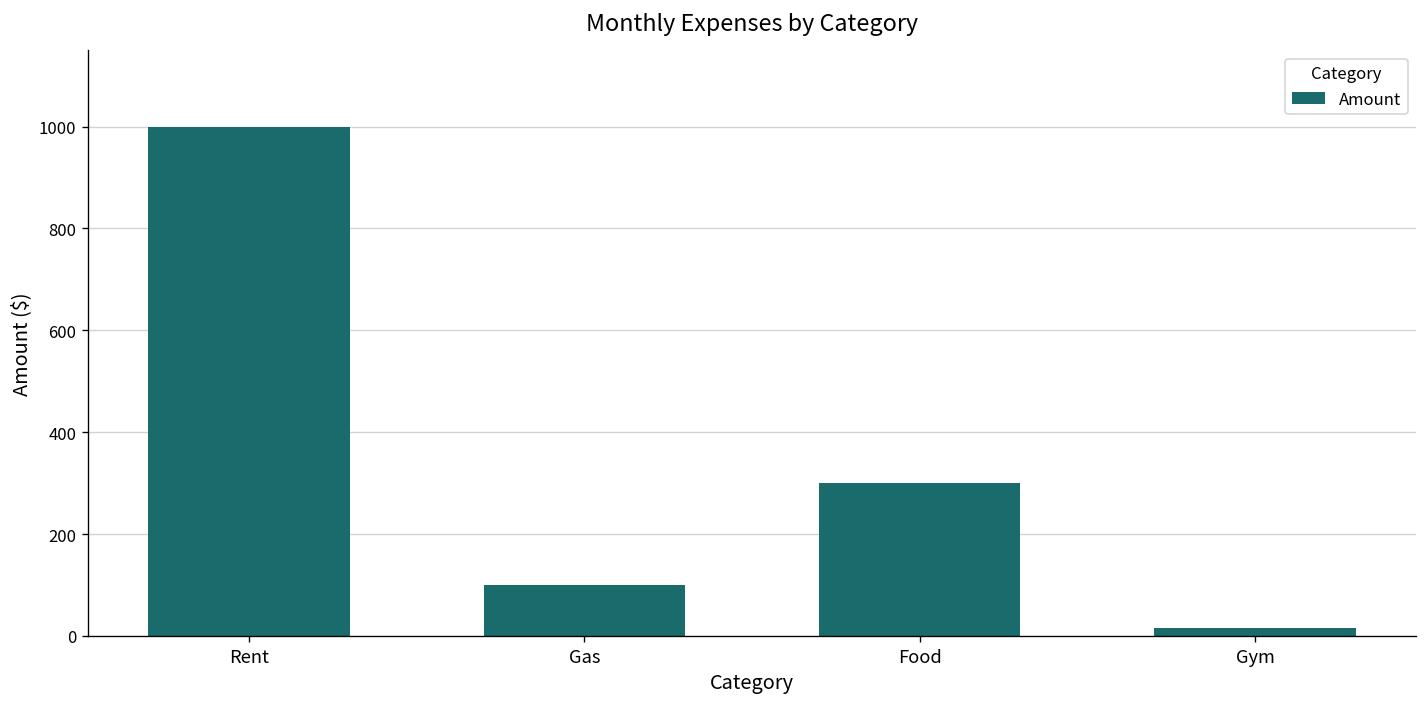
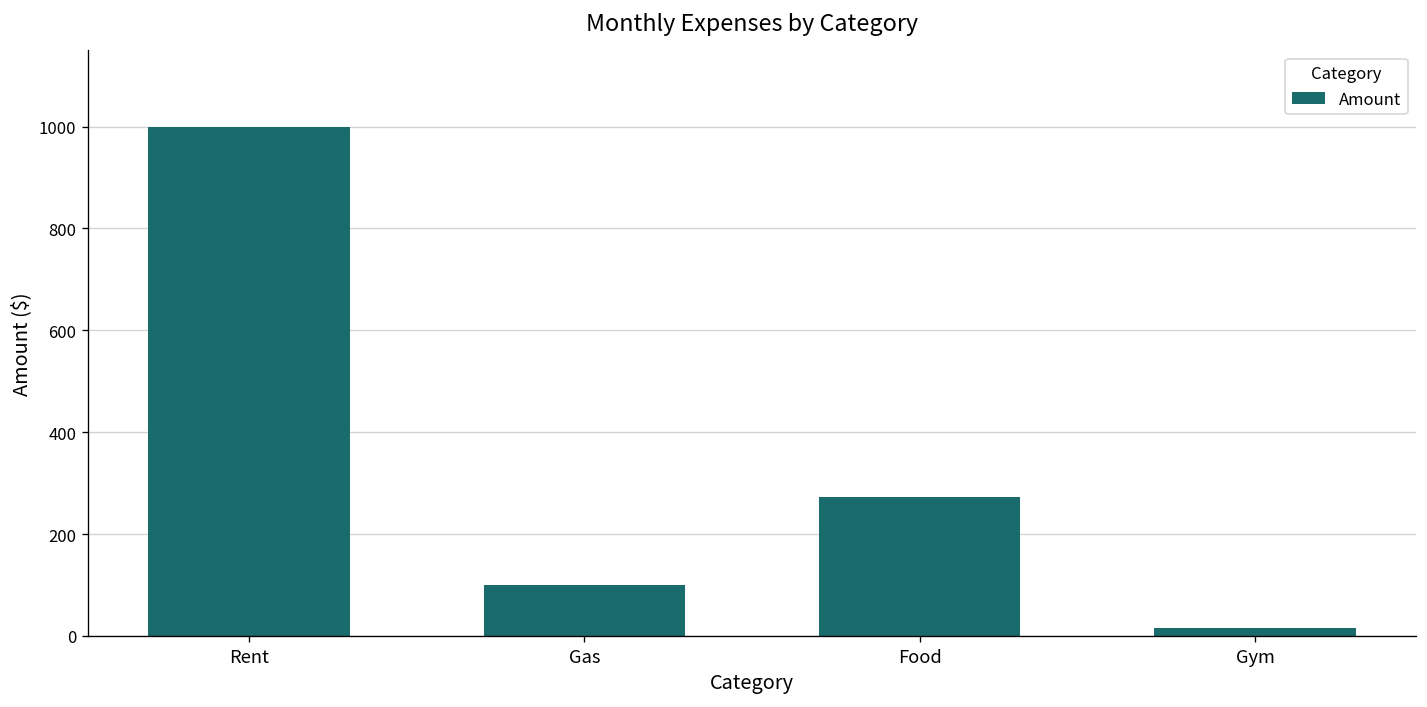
  {
    "Rent": 1000,
    "Gas": 100,
-   "Food": 300,
+   "Food": 270,
    "Gym": 20
  }
